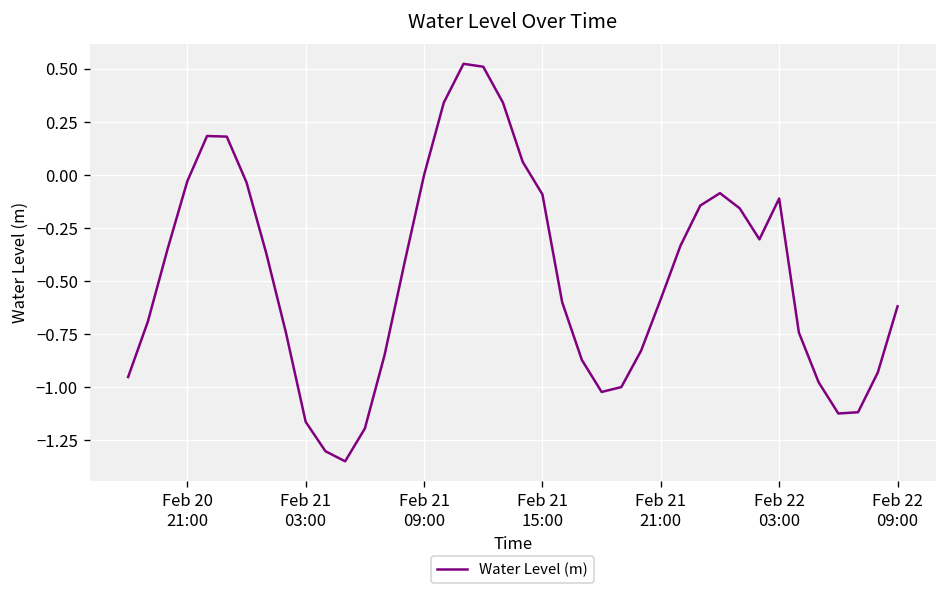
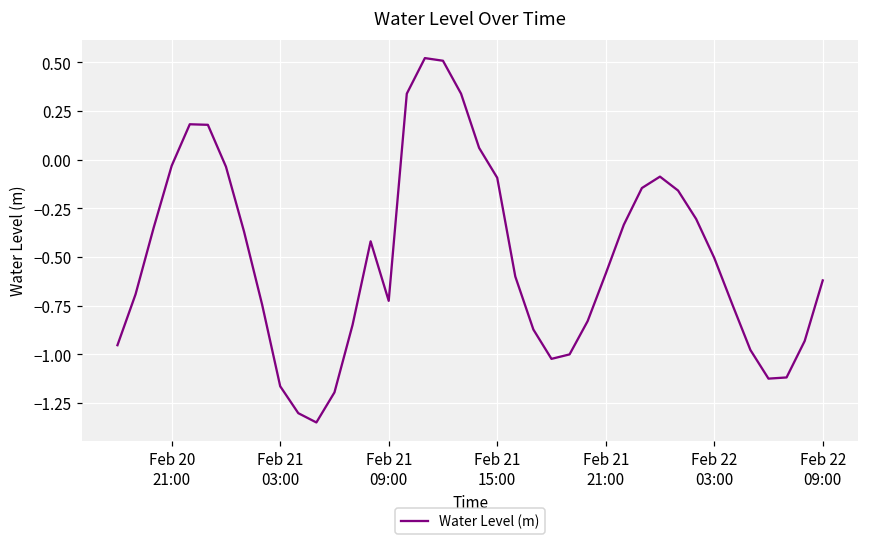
  {
    "Feb 20 21:00": -0.03,
    "Feb 21 03:00": -1.16,
-   "Feb 21 09:00": 0.00,
+   "Feb 21 09:00": -0.72,
    "Feb 21 15:00": -0.09,
    "Feb 21 21:00": -0.59,
-   "Feb 22 03:00": -0.11,
+   "Feb 22 03:00": -0.50,
    "Feb 22 09:00": -0.62
  }
